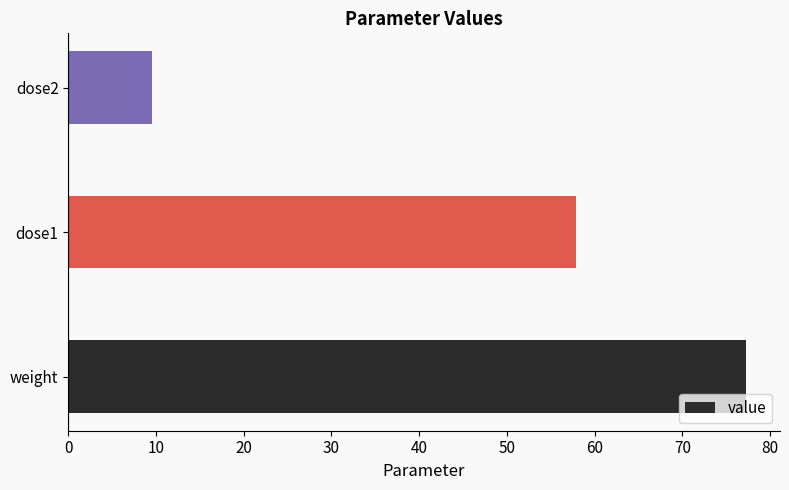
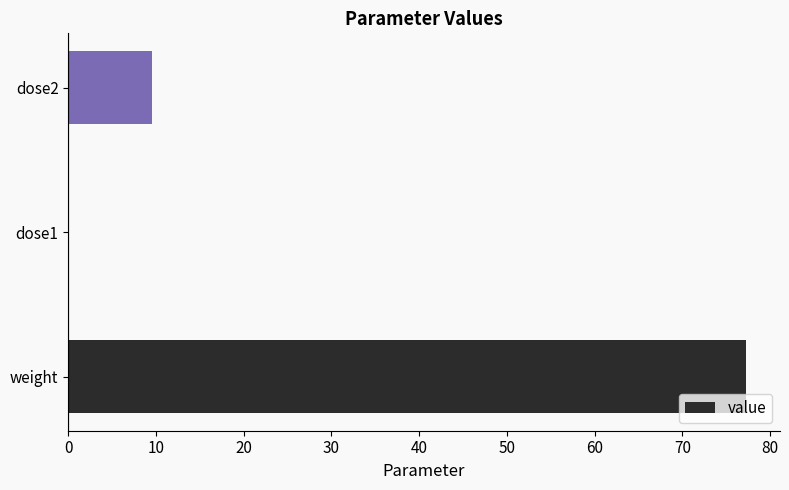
  {
    "dose2": 10,
-   "dose1": 58,
+   "dose1": 0,
    "weight": 77
  }
